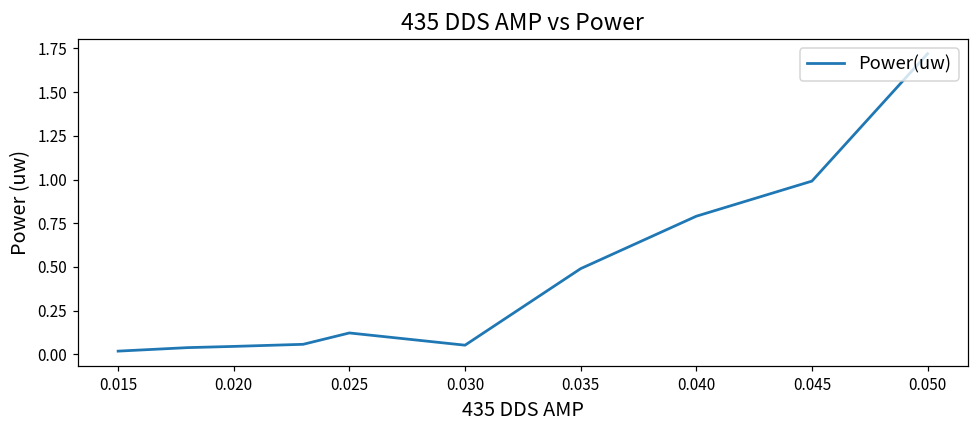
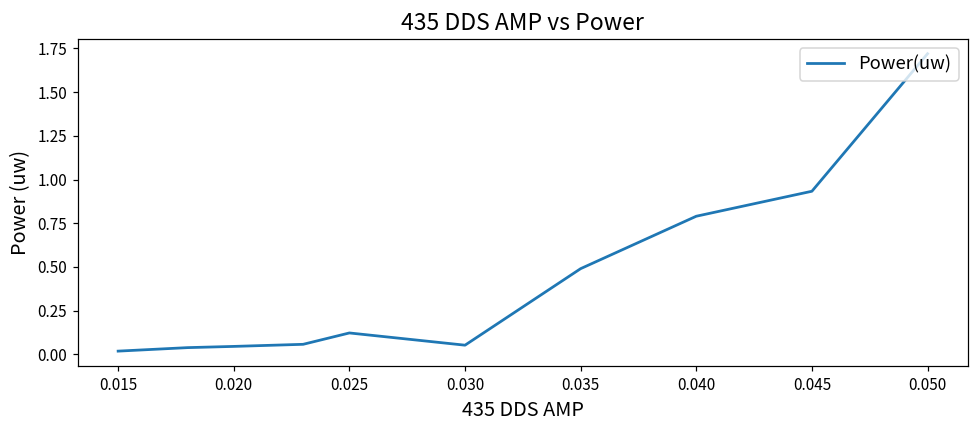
  {
    "0.015": 0.02,
    "0.020": 0.05,
    "0.025": 0.12,
    "0.030": 0.05,
    "0.035": 0.49,
    "0.040": 0.79,
-   "0.045": 0.99
+   "0.045": 0.93
  }
